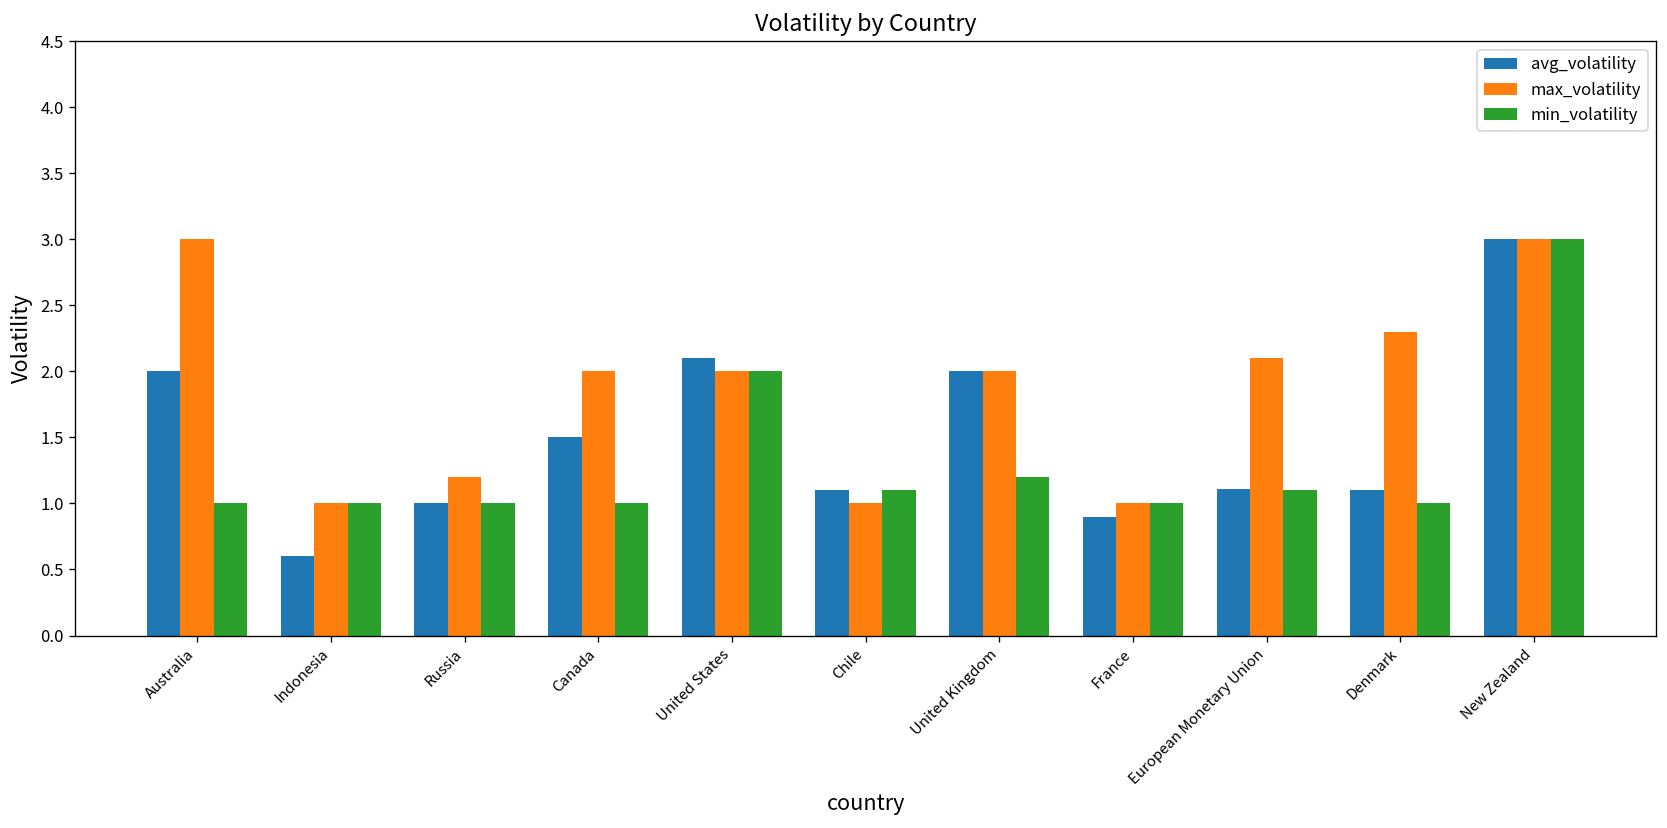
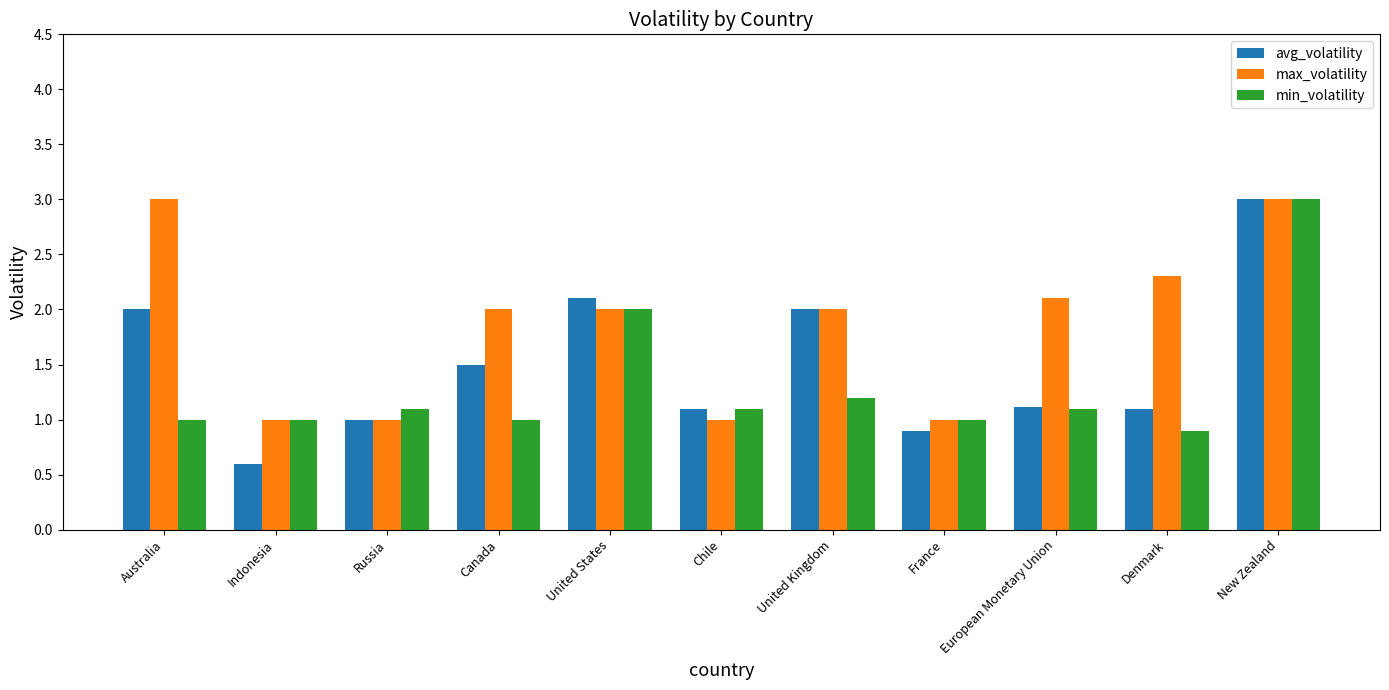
  {
    "avg_volatility": {
      "Australia": 2.0,
      "Indonesia": 0.6,
      "Russia": 1.0,
      "Canada": 1.5,
      "United States": 2.1,
      "Chile": 1.1,
      "United Kingdom": 2.0,
      "France": 0.9,
      "European Monetary Union": 1.1,
      "Denmark": 1.1,
      "New Zealand": 3.0
    },
    "max_volatility": {
      "Australia": 3.0,
      "Indonesia": 1.0,
-     "Russia": 1.2,
+     "Russia": 1.0,
      "Canada": 2.0,
      "United States": 2.0,
      "Chile": 1.0,
      "United Kingdom": 2.0,
      "France": 1.0,
      "European Monetary Union": 2.1,
      "Denmark": 2.3,
      "New Zealand": 3.0
    },
    "min_volatility": {
      "Australia": 1.0,
      "Indonesia": 1.0,
-     "Russia": 1.0,
+     "Russia": 1.1,
      "Canada": 1.0,
      "United States": 2.0,
      "Chile": 1.1,
      "United Kingdom": 1.2,
      "France": 1.0,
      "European Monetary Union": 1.1,
-     "Denmark": 1.0,
+     "Denmark": 0.9,
      "New Zealand": 3.0
    }
  }
